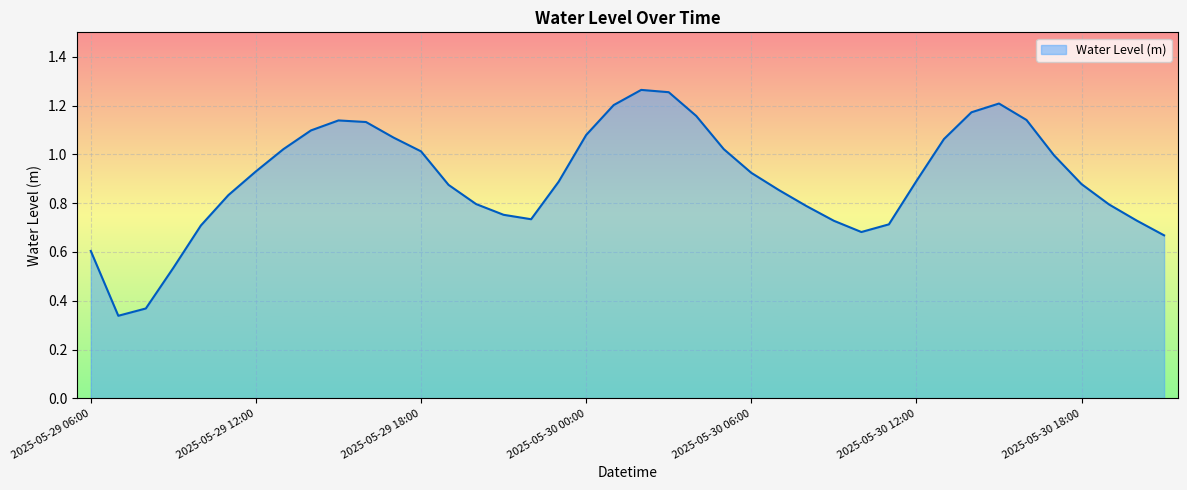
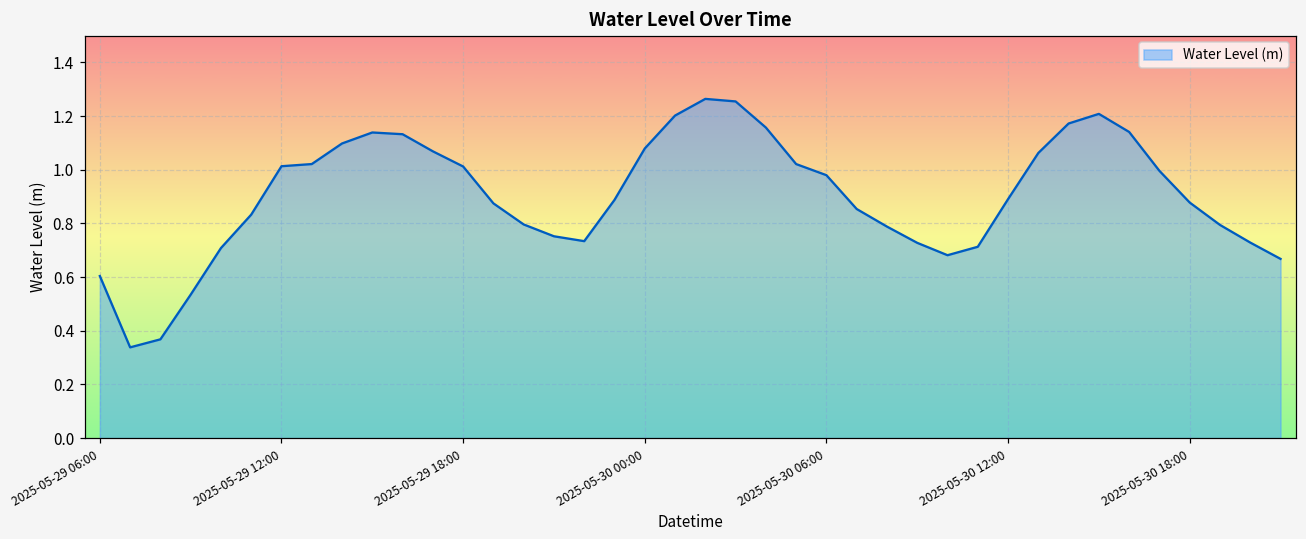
  {
    "2025-05-29 06:00": 0.60,
-   "2025-05-29 12:00": 0.93,
+   "2025-05-29 12:00": 1.01,
    "2025-05-29 18:00": 1.01,
    "2025-05-30 00:00": 1.08,
-   "2025-05-30 06:00": 0.92,
+   "2025-05-30 06:00": 0.98,
    "2025-05-30 12:00": 0.89,
    "2025-05-30 18:00": 0.88
  }
